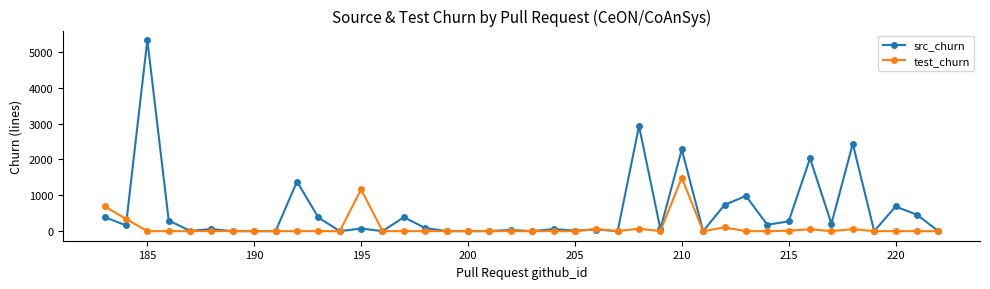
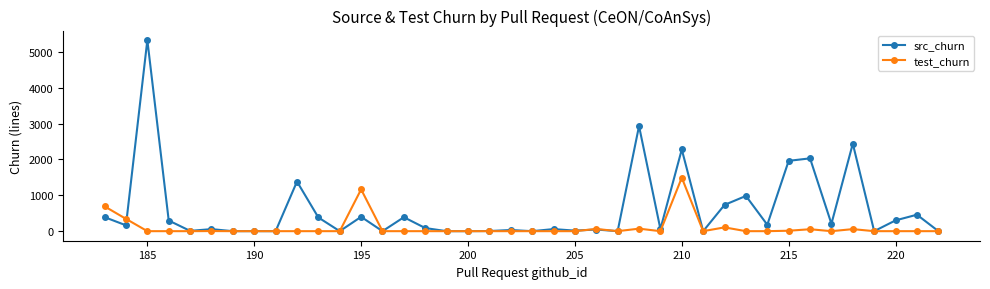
  {
    "src_churn": {
      "185": 5300,
-     "195": 100,
+     "195": 400,
      "210": 2300,
-     "215": 300,
-     "220": 700
+     "215": 2000,
+     "220": 300
    },
    "test_churn": {
      "185": 0,
      "195": 1200,
      "210": 1500,
      "215": 0,
      "220": 0
    }
  }
